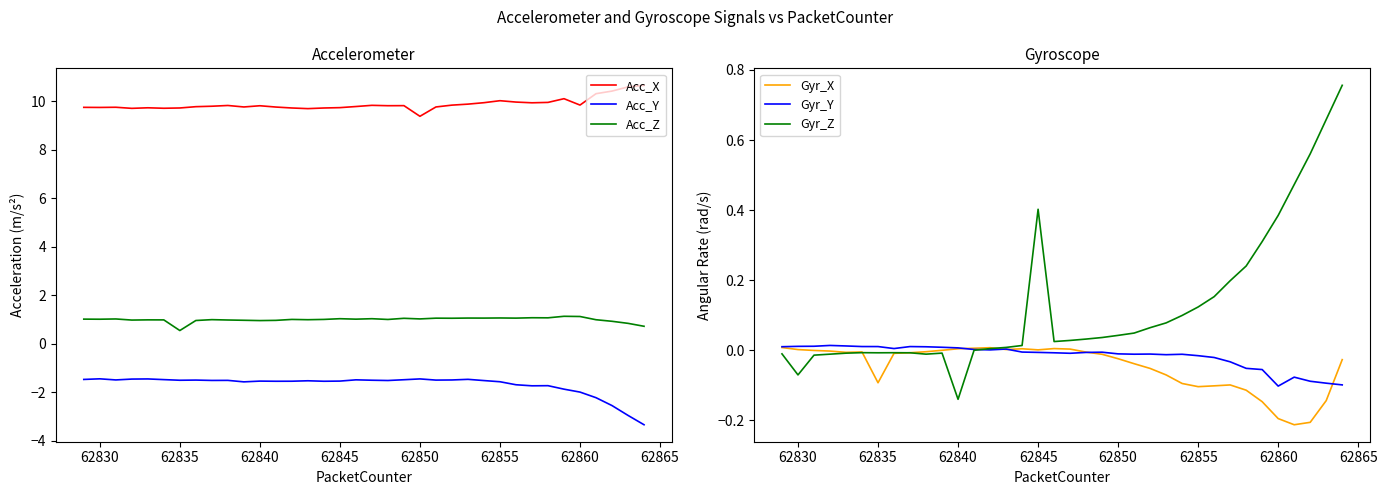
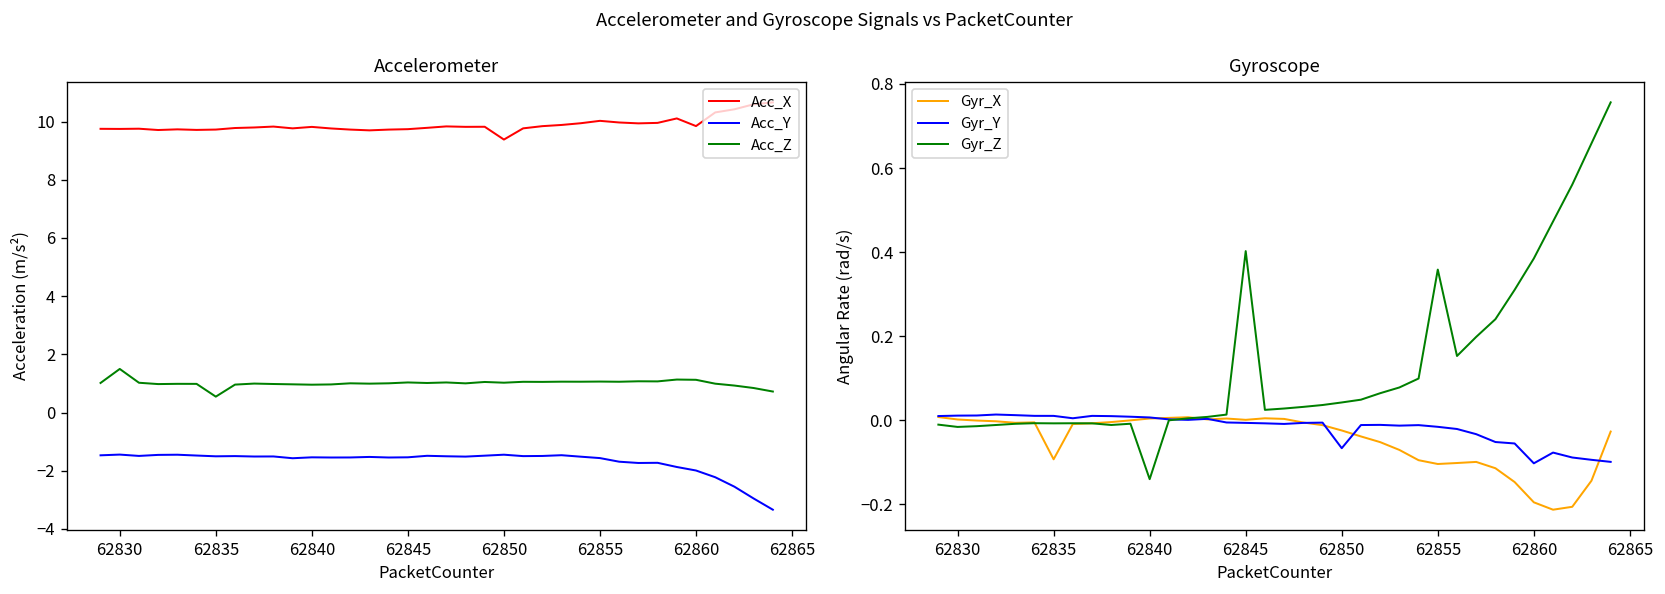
  {
    "Accelerometer": {
      "Acc_X": {
        "62830": 9.7,
        "62835": 9.7,
        "62840": 9.8,
        "62845": 9.7,
        "62850": 9.4,
        "62855": 10.0,
        "62860": 9.8
      },
      "Acc_Y": {
        "62830": -1.4,
        "62835": -1.5,
        "62840": -1.5,
        "62845": -1.5,
        "62850": -1.4,
        "62855": -1.6,
        "62860": -2.0
      },
      "Acc_Z": {
-       "62830": 1.0,
+       "62830": 1.5,
        "62835": 0.5,
        "62840": 1.0,
        "62845": 1.0,
        "62850": 1.0,
        "62855": 1.1,
        "62860": 1.1
      }
    },
    "Gyroscope": {
      "Gyr_X": {
        "62830": 0.00,
        "62835": -0.09,
        "62850": -0.02,
        "62855": -0.10,
        "62860": -0.20
      },
      "Gyr_Y": {
        "62830": 0.01,
        "62835": 0.01,
-       "62850": -0.01,
+       "62850": -0.07,
        "62855": -0.02,
        "62860": -0.10
      },
      "Gyr_Z": {
-       "62830": -0.07,
+       "62830": -0.02,
        "62835": -0.01,
        "62840": -0.14,
        "62845": 0.40,
        "62850": 0.04,
-       "62855": 0.12,
+       "62855": 0.36,
        "62860": 0.38
      }
    }
  }
